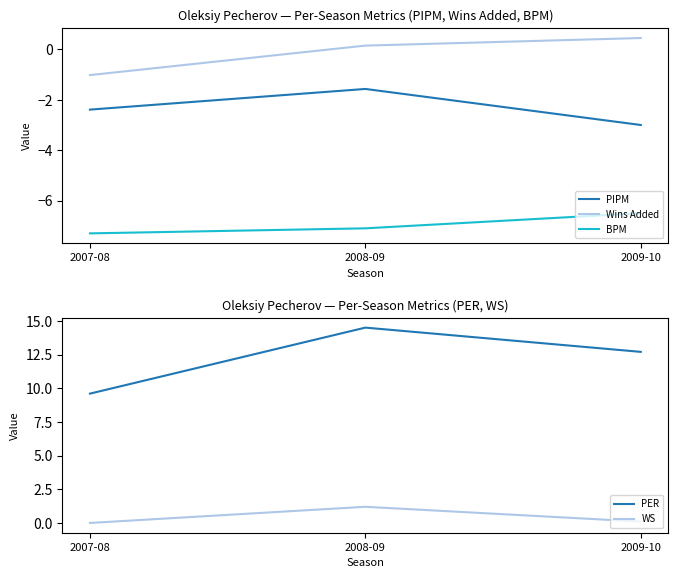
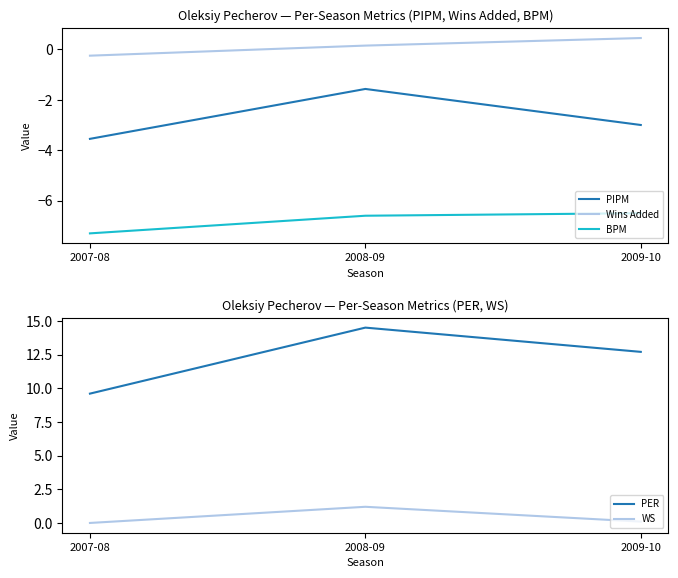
  {
    "Oleksiy Pecherov — Per-Season Metrics (PIPM, Wins Added, BPM)": {
      "PIPM": {
-       "2007-08": -2.4,
+       "2007-08": -3.6,
        "2008-09": -1.6,
        "2009-10": -3.0
      },
      "Wins Added": {
-       "2007-08": -1.0,
+       "2007-08": -0.3,
        "2008-09": 0.2,
        "2009-10": 0.5
      },
      "BPM": {
        "2007-08": -7.3,
-       "2008-09": -7.1
+       "2008-09": -6.6
      }
    },
    "Oleksiy Pecherov — Per-Season Metrics (PER, WS)": {
      "PER": {
        "2007-08": 9.6,
        "2008-09": 14.5,
        "2009-10": 12.7
      },
      "WS": {
        "2007-08": 0.0,
        "2008-09": 1.2
      }
    }
  }
